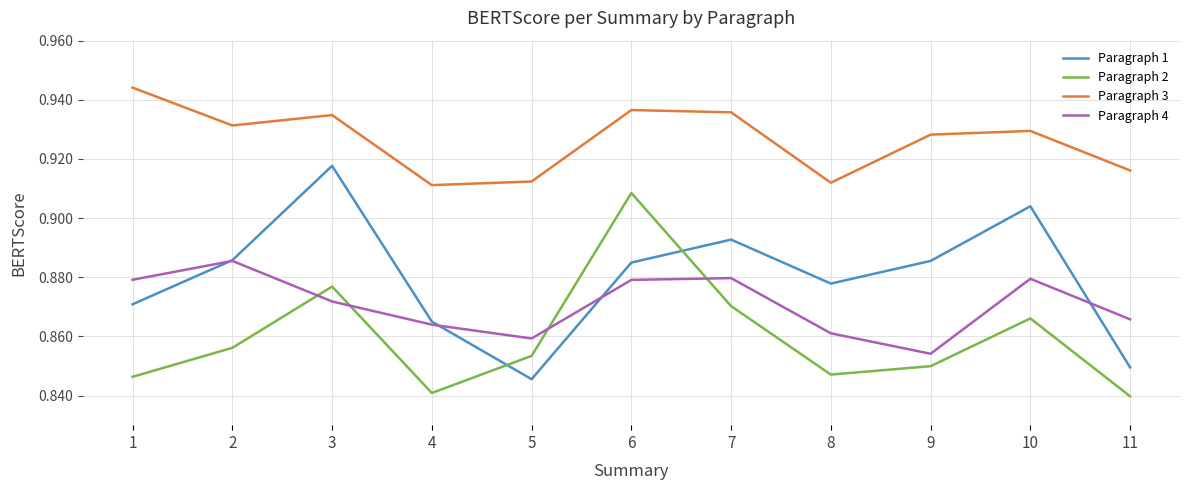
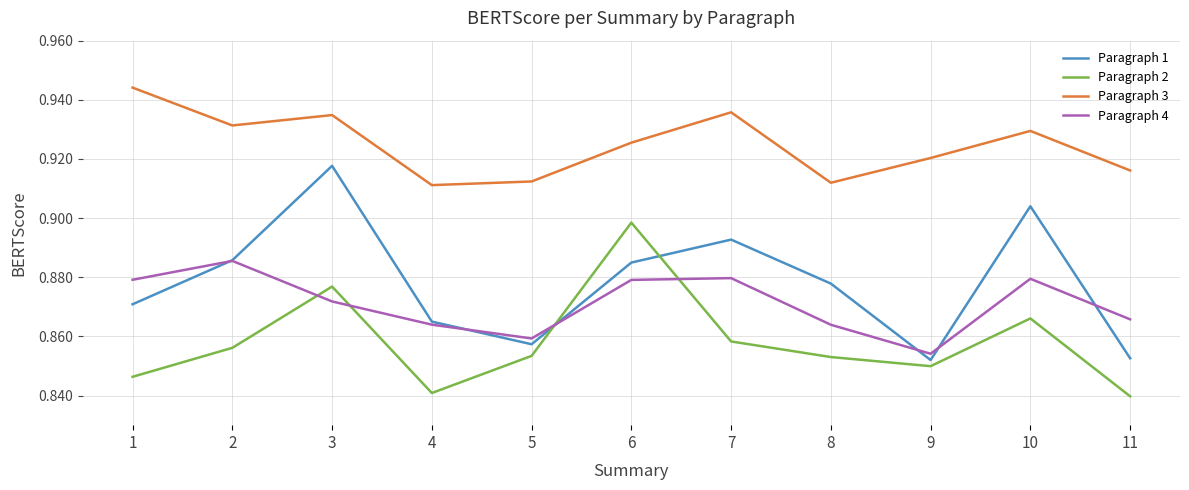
  {
    "Paragraph 1": {
      "1": 0.871,
      "3": 0.918,
      "4": 0.865,
-     "5": 0.846,
+     "5": 0.857,
      "6": 0.885,
      "7": 0.893,
      "8": 0.878,
-     "9": 0.886,
+     "9": 0.852,
      "10": 0.904,
-     "11": 0.850
+     "11": 0.853
    },
    "Paragraph 2": {
      "1": 0.846,
      "2": 0.856,
      "3": 0.877,
      "4": 0.841,
      "5": 0.853,
-     "6": 0.908,
-     "7": 0.870,
-     "8": 0.847,
+     "6": 0.898,
+     "7": 0.858,
+     "8": 0.853,
      "9": 0.850,
      "10": 0.866,
      "11": 0.840
    },
    "Paragraph 3": {
      "1": 0.944,
      "2": 0.931,
      "3": 0.935,
      "4": 0.911,
      "5": 0.912,
-     "6": 0.937,
+     "6": 0.926,
      "7": 0.936,
      "8": 0.912,
-     "9": 0.928,
+     "9": 0.920,
      "10": 0.929,
      "11": 0.916
    },
    "Paragraph 4": {
      "1": 0.879,
      "3": 0.872,
      "4": 0.864,
      "5": 0.859,
      "6": 0.879,
      "7": 0.880,
-     "8": 0.861,
+     "8": 0.864,
      "9": 0.854,
      "10": 0.879,
      "11": 0.866
    }
  }
